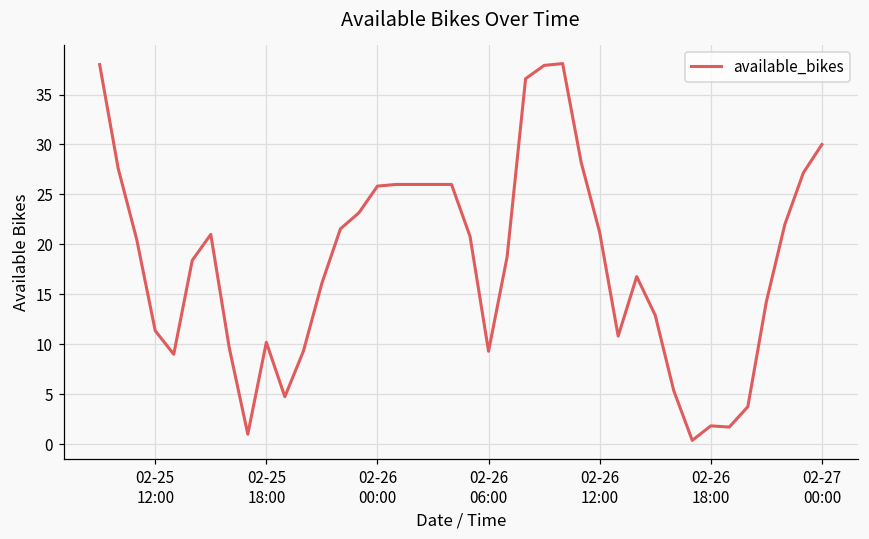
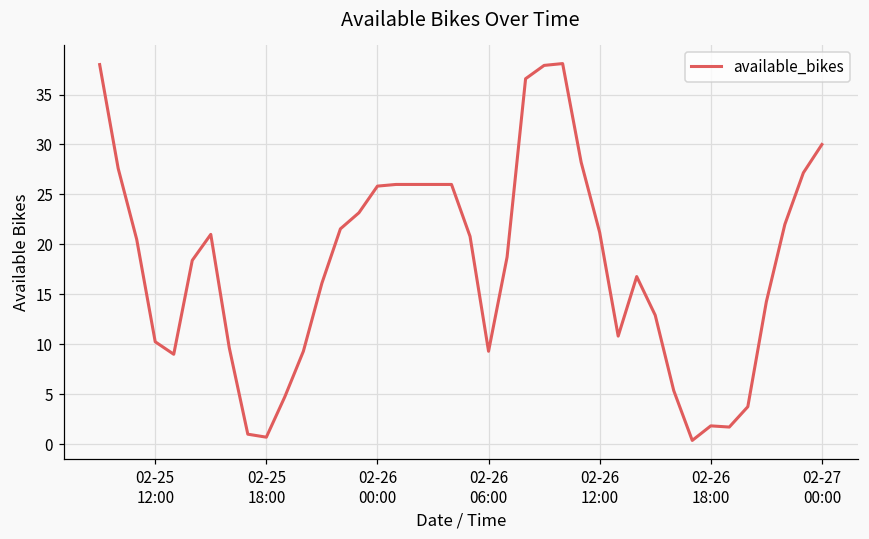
  {
-   "02-25 12:00": 11,
-   "02-25 18:00": 10,
+   "02-25 12:00": 10,
+   "02-25 18:00": 1,
    "02-26 00:00": 26,
    "02-26 06:00": 9,
    "02-26 12:00": 21,
    "02-26 18:00": 2,
    "02-27 00:00": 30
  }
